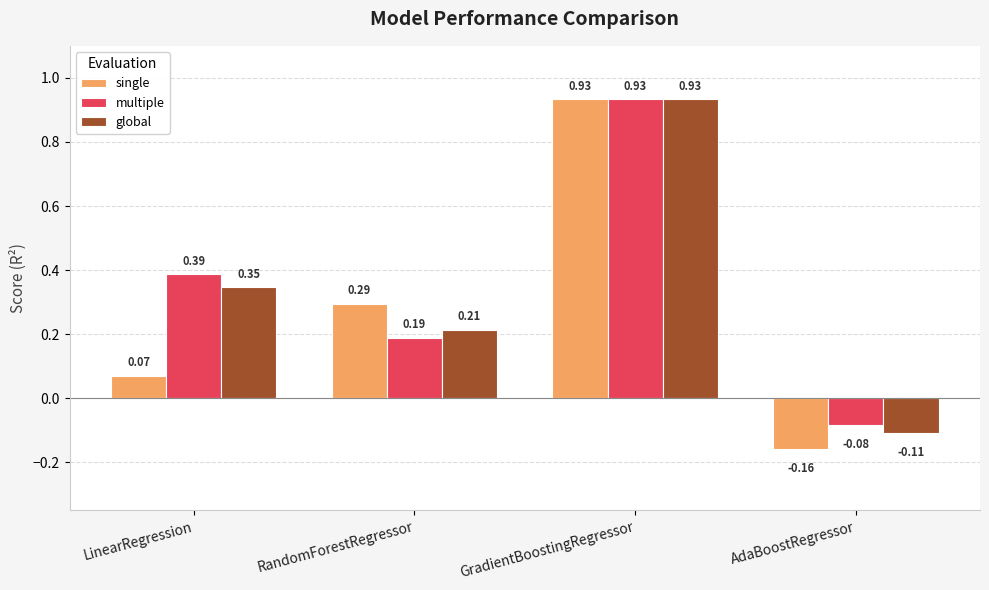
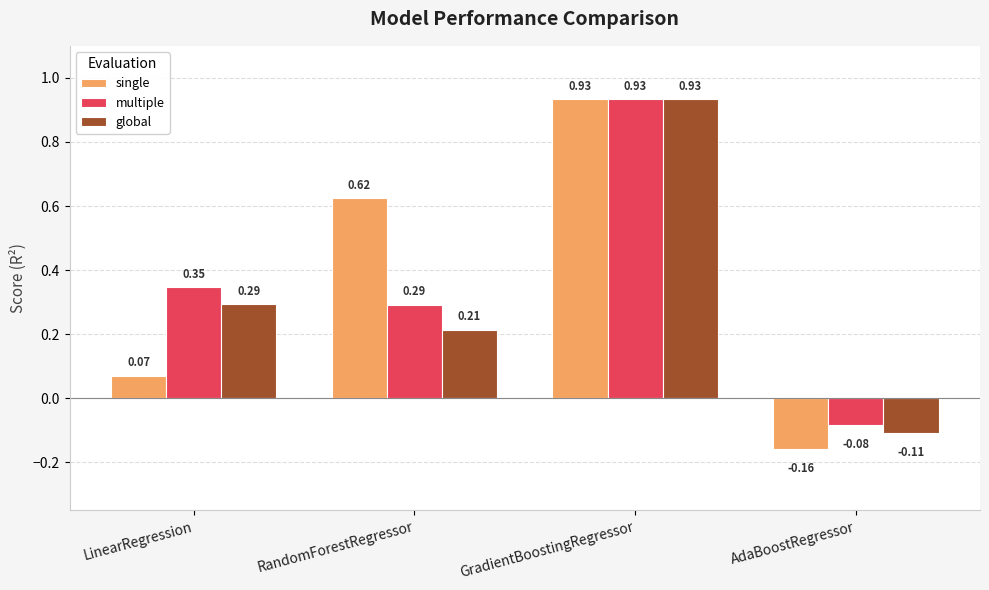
  {
    "single": {
      "LinearRegression": 0.07,
-     "RandomForestRegressor": 0.29,
+     "RandomForestRegressor": 0.62,
      "GradientBoostingRegressor": 0.93,
      "AdaBoostRegressor": -0.16
    },
    "multiple": {
-     "LinearRegression": 0.39,
-     "RandomForestRegressor": 0.19,
+     "LinearRegression": 0.35,
+     "RandomForestRegressor": 0.29,
      "GradientBoostingRegressor": 0.93,
      "AdaBoostRegressor": -0.08
    },
    "global": {
-     "LinearRegression": 0.35,
+     "LinearRegression": 0.29,
      "RandomForestRegressor": 0.21,
      "GradientBoostingRegressor": 0.93,
      "AdaBoostRegressor": -0.11
    }
  }
